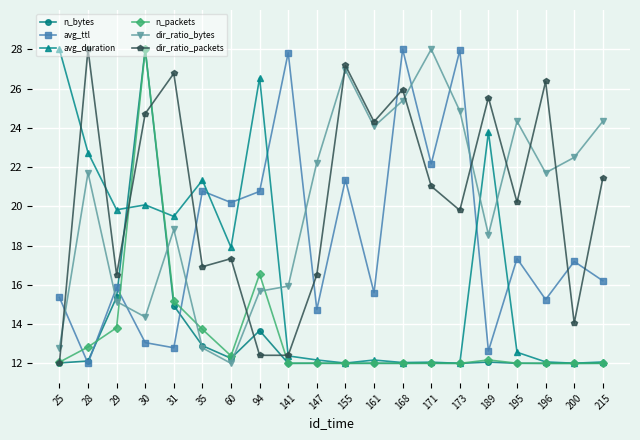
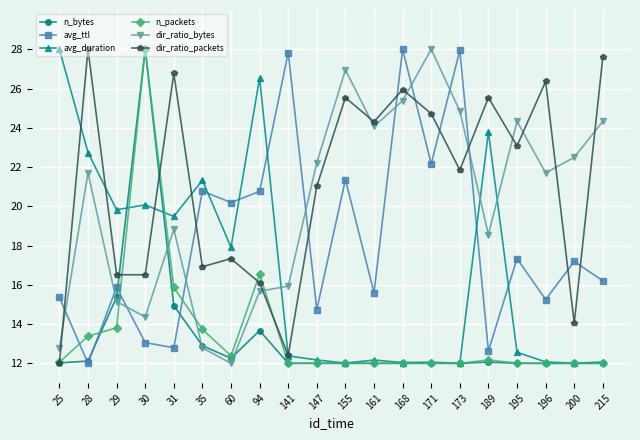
  {
    "n_packets": {
-     "28": 12.8,
+     "28": 13.4,
      "29": 13.8,
-     "31": 15.2,
+     "31": 15.9,
      "35": 13.7,
      "94": 16.5
    },
    "dir_ratio_packets": {
      "29": 16.5,
-     "30": 24.7,
+     "30": 16.5,
      "31": 26.8,
      "35": 16.9,
      "60": 17.3,
-     "94": 12.4,
-     "147": 16.5,
-     "155": 27.2,
+     "94": 16.1,
+     "147": 21.0,
+     "155": 25.5,
      "161": 24.3,
      "168": 25.9,
-     "171": 21.0,
-     "173": 19.8,
+     "171": 24.7,
+     "173": 21.8,
      "189": 25.5,
-     "195": 20.2,
+     "195": 23.1,
      "196": 26.4,
      "200": 14.1,
-     "215": 21.4
+     "215": 27.6
    }
  }
